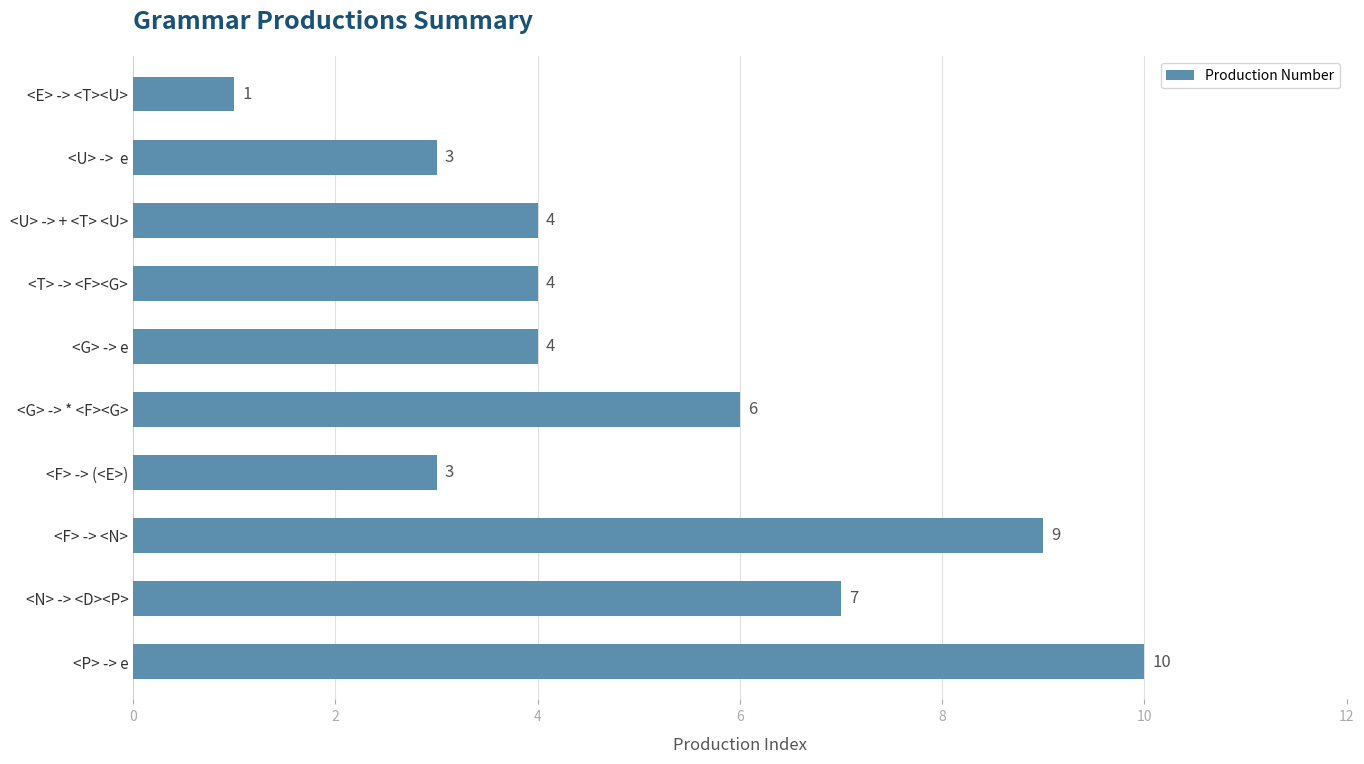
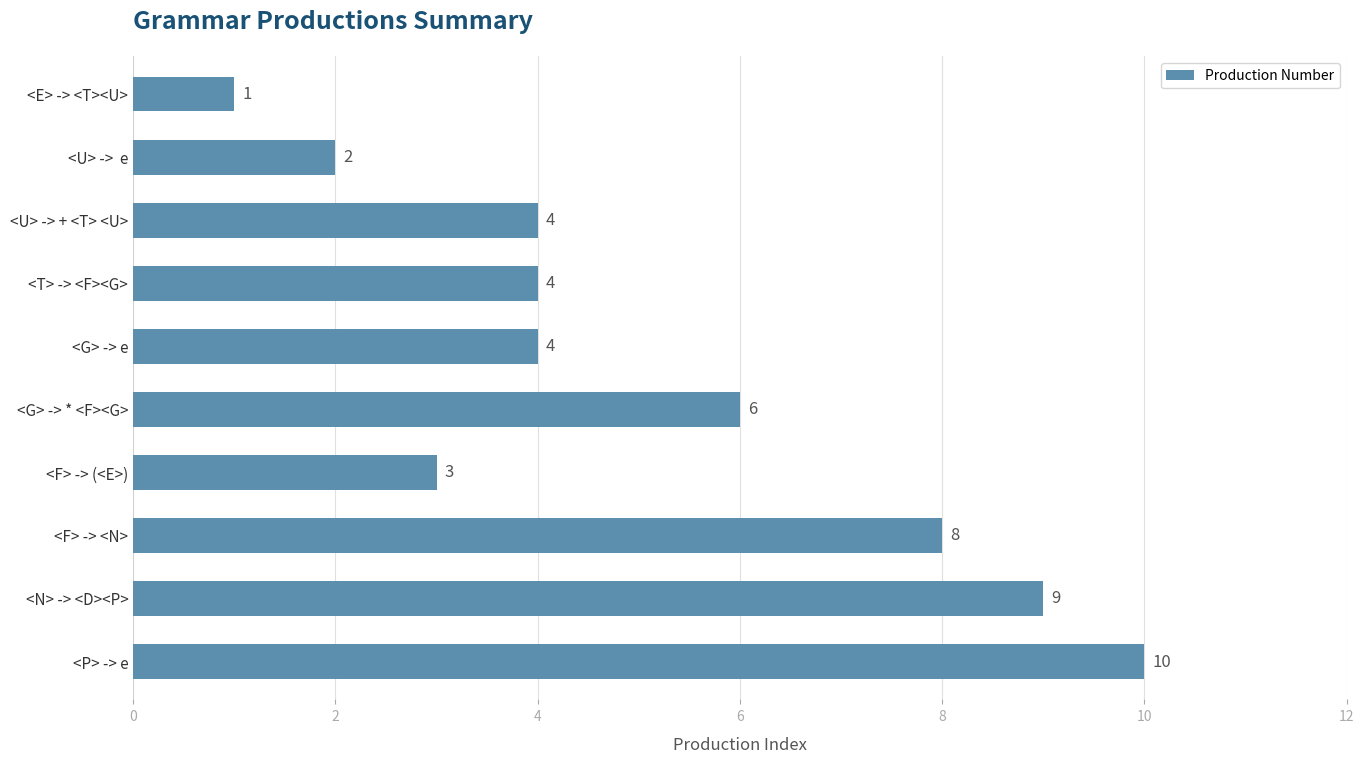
  {
    "<E> -> <T><U>": 1,
-   "<U> -> e": 3,
+   "<U> -> e": 2,
    "<U> -> + <T> <U>": 4,
    "<T> -> <F><G>": 4,
    "<G> -> e": 4,
    "<G> -> * <F><G>": 6,
    "<F> -> (<E>)": 3,
-   "<F> -> <N>": 9,
-   "<N> -> <D><P>": 7,
+   "<F> -> <N>": 8,
+   "<N> -> <D><P>": 9,
    "<P> -> e": 10
  }
